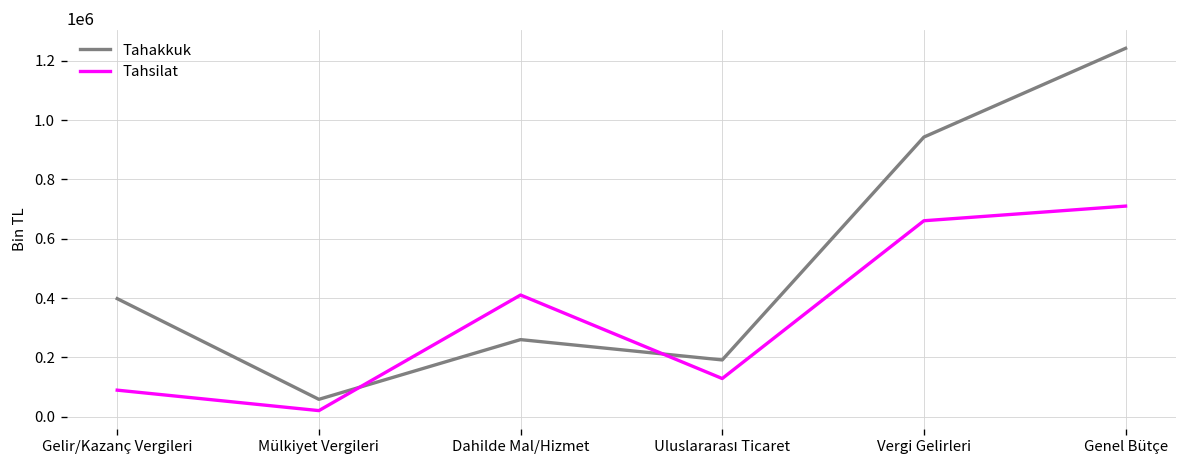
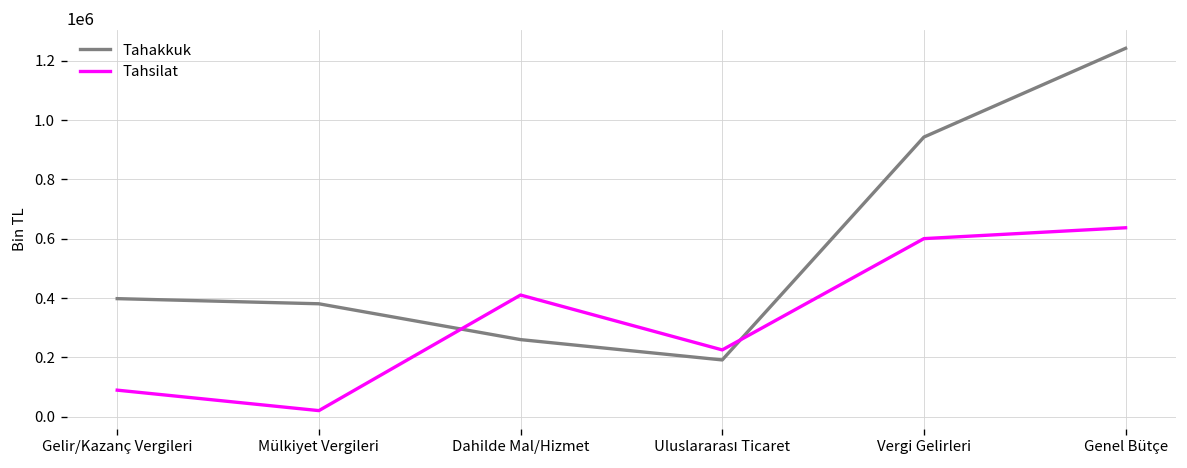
  {
    "Tahakkuk": {
      "Gelir/Kazanç Vergileri": 400000,
-     "Mülkiyet Vergileri": 60000,
+     "Mülkiyet Vergileri": 380000,
      "Dahilde Mal/Hizmet": 260000,
      "Uluslararası Ticaret": 190000,
      "Vergi Gelirleri": 940000,
      "Genel Bütçe": 1240000
    },
    "Tahsilat": {
      "Gelir/Kazanç Vergileri": 90000,
      "Mülkiyet Vergileri": 20000,
      "Dahilde Mal/Hizmet": 410000,
-     "Uluslararası Ticaret": 130000,
-     "Vergi Gelirleri": 660000,
-     "Genel Bütçe": 710000
+     "Uluslararası Ticaret": 230000,
+     "Vergi Gelirleri": 600000,
+     "Genel Bütçe": 640000
    }
  }
